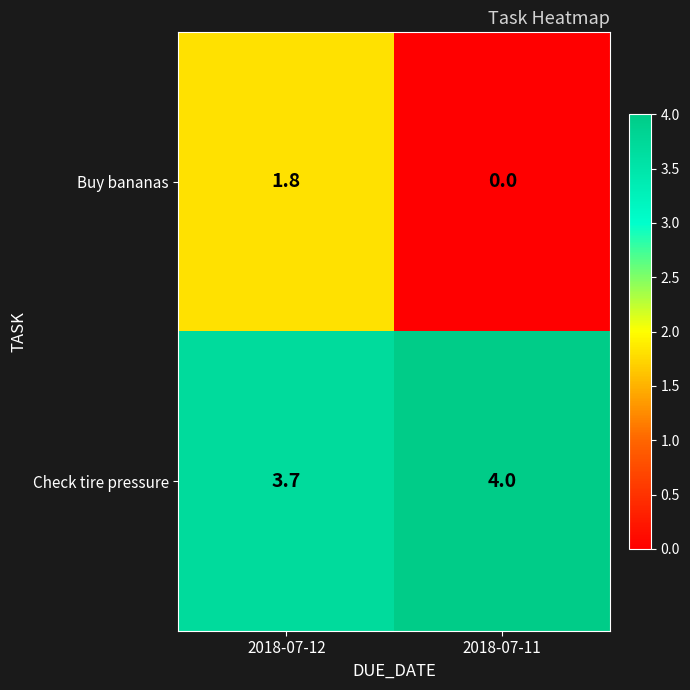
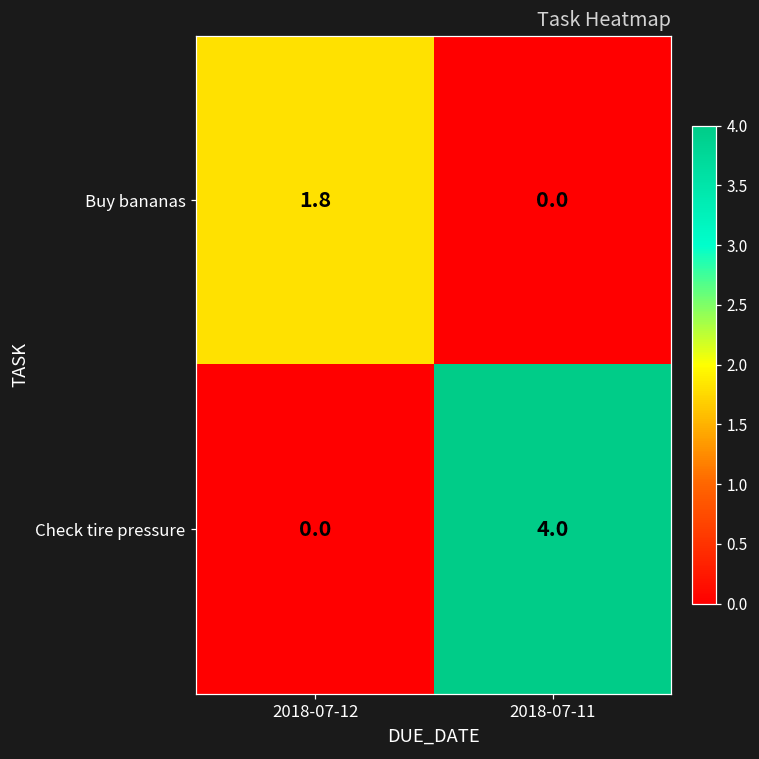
  {
    "Buy bananas": {
      "2018-07-12": 1.8,
      "2018-07-11": 0.0
    },
    "Check tire pressure": {
-     "2018-07-12": 3.7,
+     "2018-07-12": 0.0,
      "2018-07-11": 4.0
    }
  }
